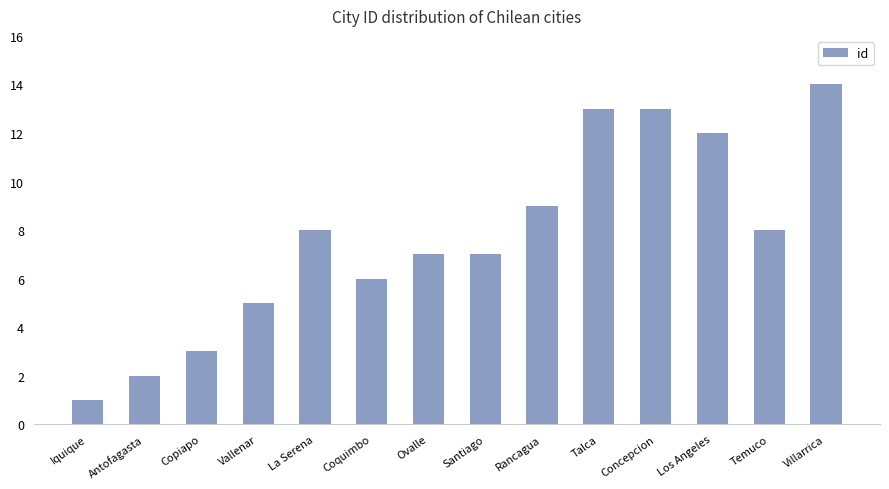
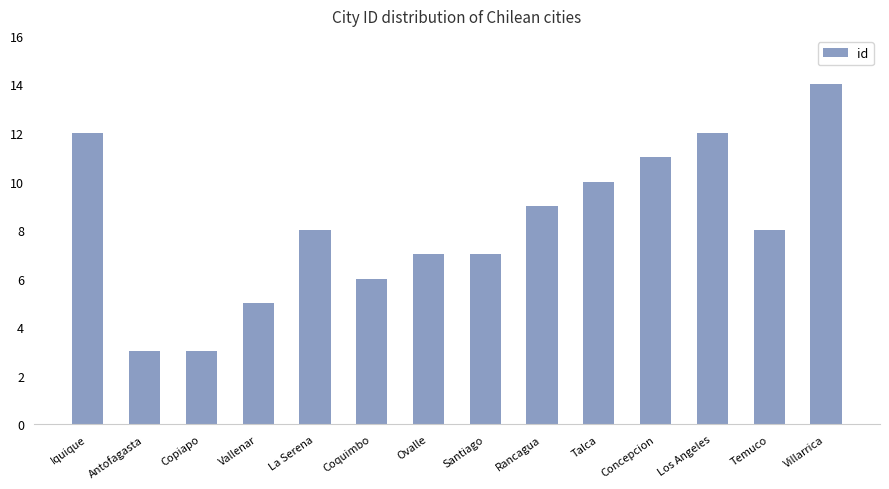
  {
-   "Iquique": 1,
-   "Antofagasta": 2,
+   "Iquique": 12,
+   "Antofagasta": 3,
    "Copiapo": 3,
    "Vallenar": 5,
    "La Serena": 8,
    "Coquimbo": 6,
    "Ovalle": 7,
    "Santiago": 7,
    "Rancagua": 9,
-   "Talca": 13,
-   "Concepcion": 13,
+   "Talca": 10,
+   "Concepcion": 11,
    "Los Angeles": 12,
    "Temuco": 8,
    "Villarrica": 14
  }
